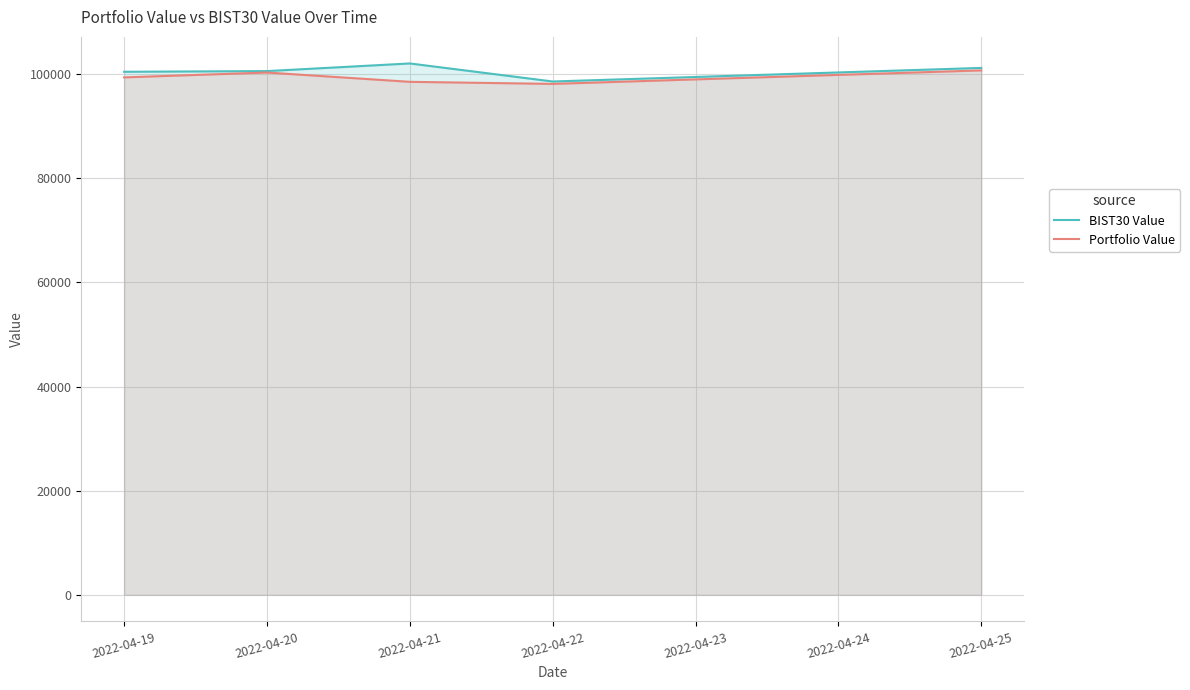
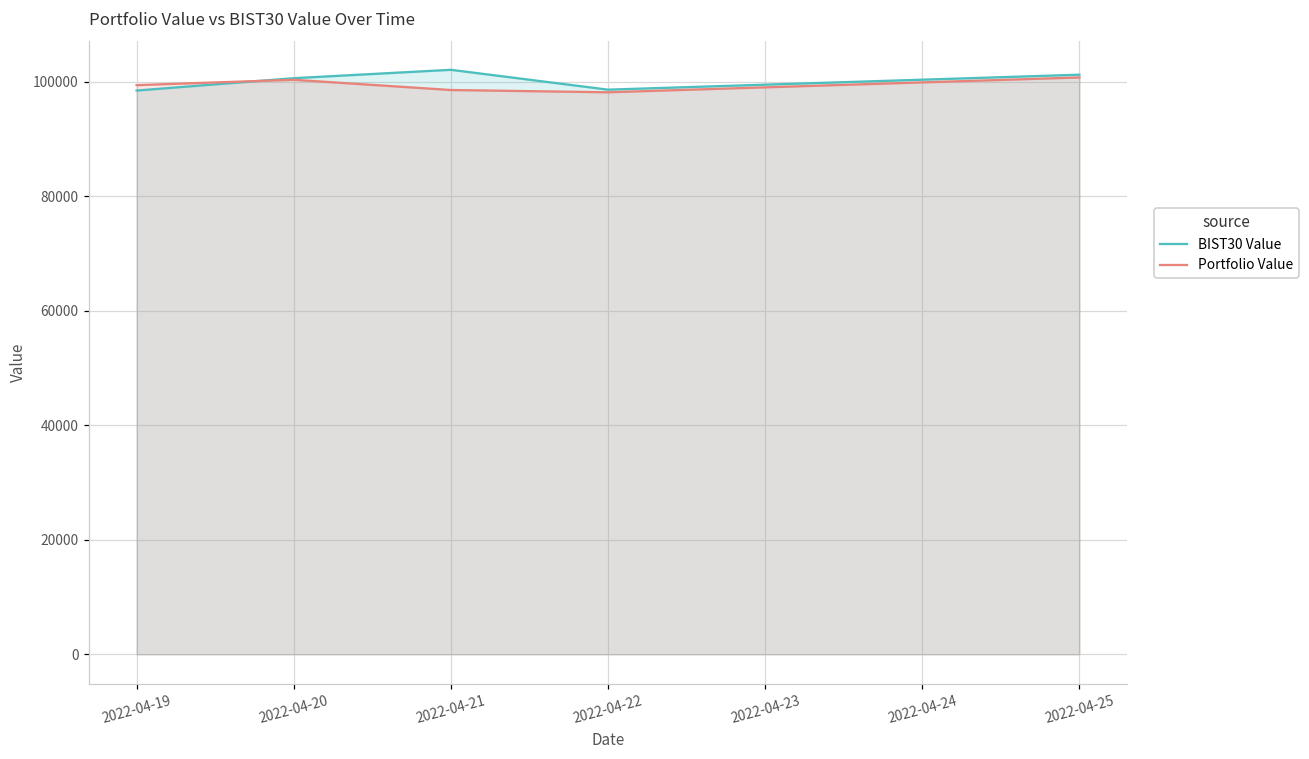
  {
    "BIST30 Value": {
-     "2022-04-19": 100000,
+     "2022-04-19": 98000,
      "2022-04-21": 102000
    },
    "Portfolio Value": {
      "2022-04-19": 99000,
      "2022-04-21": 99000
    }
  }
